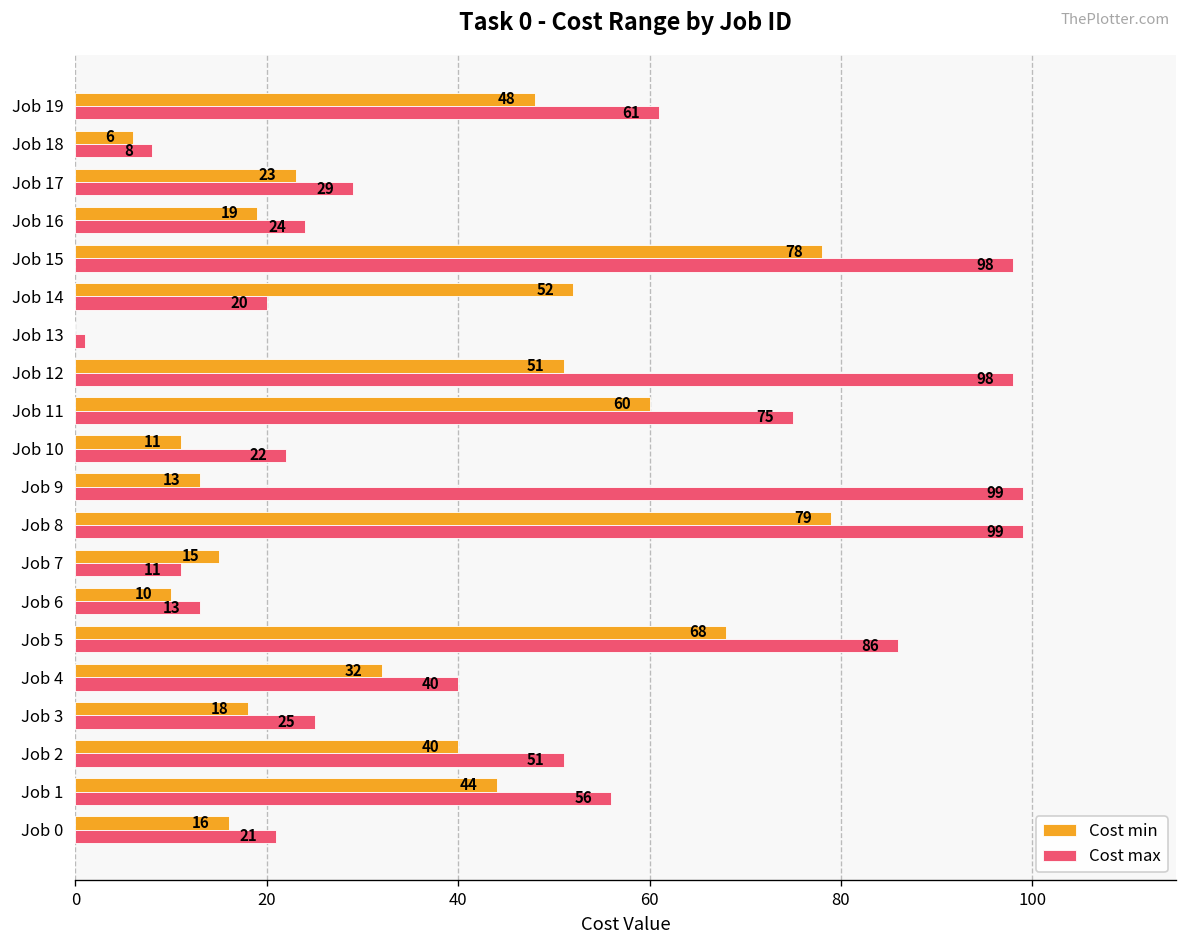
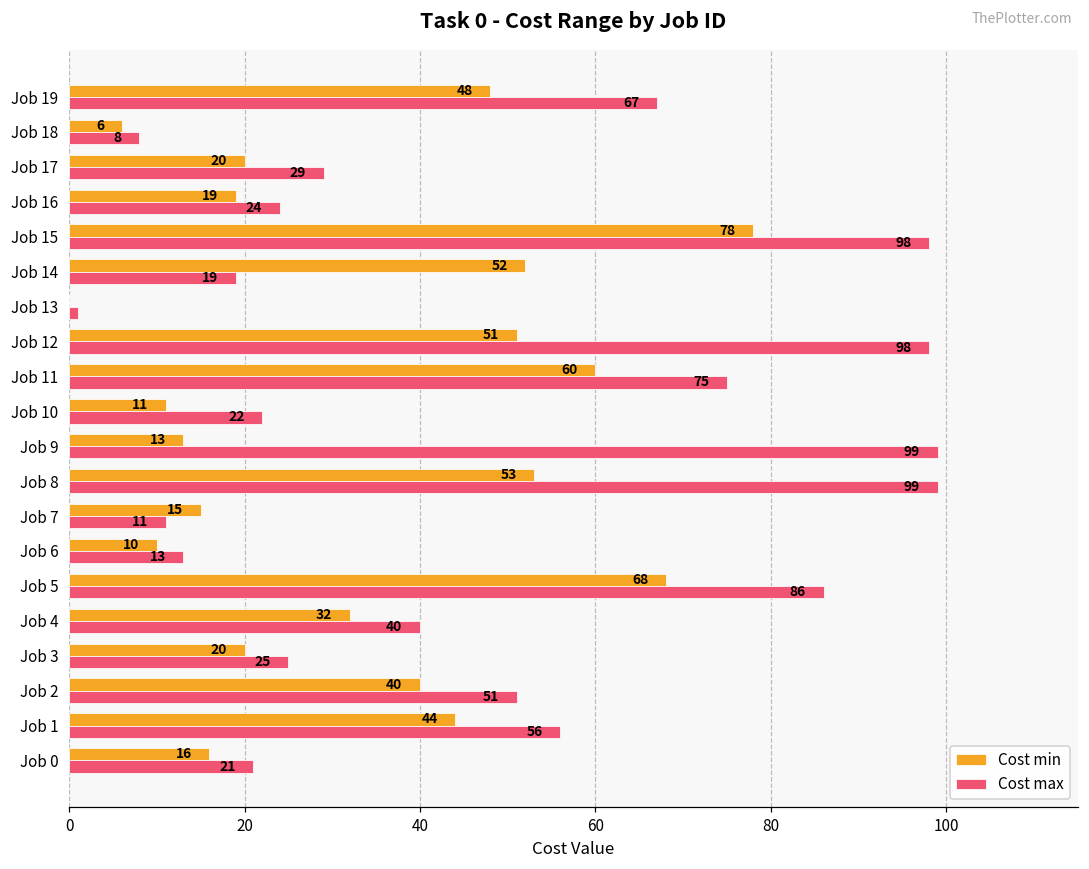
  {
    "Cost min": {
      "Job 19": 48,
      "Job 18": 6,
-     "Job 17": 23,
+     "Job 17": 20,
      "Job 16": 19,
      "Job 15": 78,
      "Job 14": 52,
      "Job 12": 51,
      "Job 11": 60,
      "Job 10": 11,
      "Job 9": 13,
-     "Job 8": 79,
+     "Job 8": 53,
      "Job 7": 15,
      "Job 6": 10,
      "Job 5": 68,
      "Job 4": 32,
-     "Job 3": 18,
+     "Job 3": 20,
      "Job 2": 40,
      "Job 1": 44,
      "Job 0": 16
    },
    "Cost max": {
-     "Job 19": 61,
+     "Job 19": 67,
      "Job 18": 8,
      "Job 17": 29,
      "Job 16": 24,
      "Job 15": 98,
-     "Job 14": 20,
+     "Job 14": 19,
      "Job 12": 98,
      "Job 11": 75,
      "Job 10": 22,
      "Job 9": 99,
      "Job 8": 99,
      "Job 7": 11,
      "Job 6": 13,
      "Job 5": 86,
      "Job 4": 40,
      "Job 3": 25,
      "Job 2": 51,
      "Job 1": 56,
      "Job 0": 21
    }
  }
